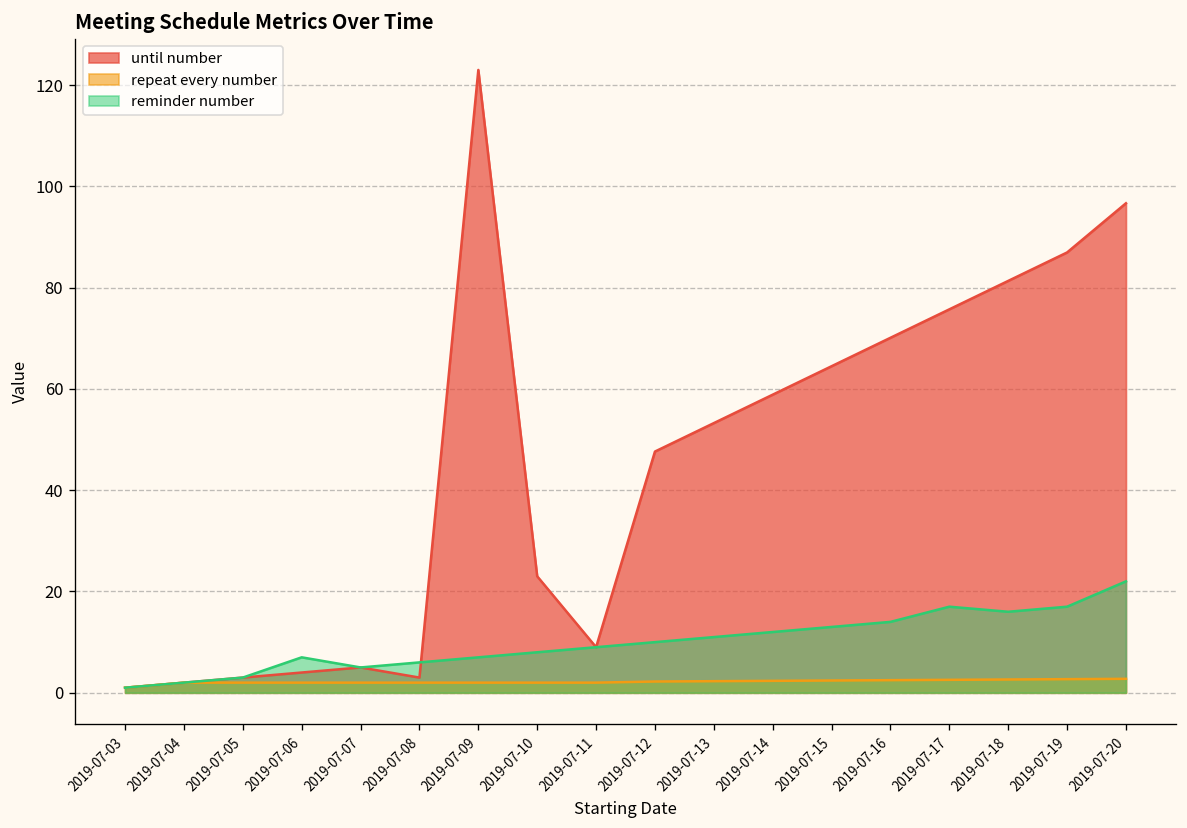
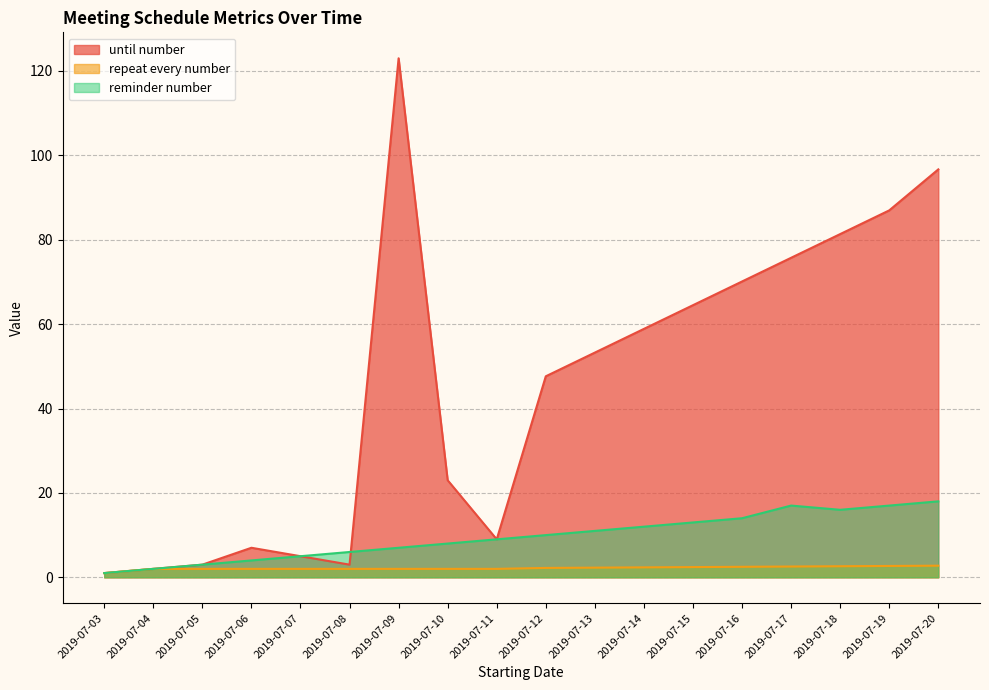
  {
    "until number": {
-     "2019-07-06": 4,
+     "2019-07-06": 7,
      "2019-07-08": 3,
      "2019-07-09": 123,
      "2019-07-10": 23,
      "2019-07-12": 48,
      "2019-07-13": 53,
      "2019-07-14": 59,
      "2019-07-15": 64,
      "2019-07-16": 70,
      "2019-07-17": 76,
      "2019-07-18": 81,
      "2019-07-19": 87,
      "2019-07-20": 97
    },
    "repeat every number": {
      "2019-07-05": 2,
      "2019-07-06": 2,
      "2019-07-07": 2,
      "2019-07-08": 2,
      "2019-07-09": 2,
      "2019-07-10": 2,
      "2019-07-11": 2,
      "2019-07-12": 2,
      "2019-07-13": 2,
      "2019-07-14": 2,
      "2019-07-15": 2,
      "2019-07-16": 2,
      "2019-07-17": 3,
      "2019-07-18": 3,
      "2019-07-19": 3,
      "2019-07-20": 3
    },
    "reminder number": {
-     "2019-07-06": 7,
+     "2019-07-06": 4,
      "2019-07-08": 6,
      "2019-07-09": 7,
      "2019-07-10": 8,
      "2019-07-12": 10,
      "2019-07-13": 11,
      "2019-07-14": 12,
      "2019-07-15": 13,
      "2019-07-16": 14,
      "2019-07-17": 17,
      "2019-07-18": 16,
      "2019-07-19": 17,
-     "2019-07-20": 22
+     "2019-07-20": 18
    }
  }
